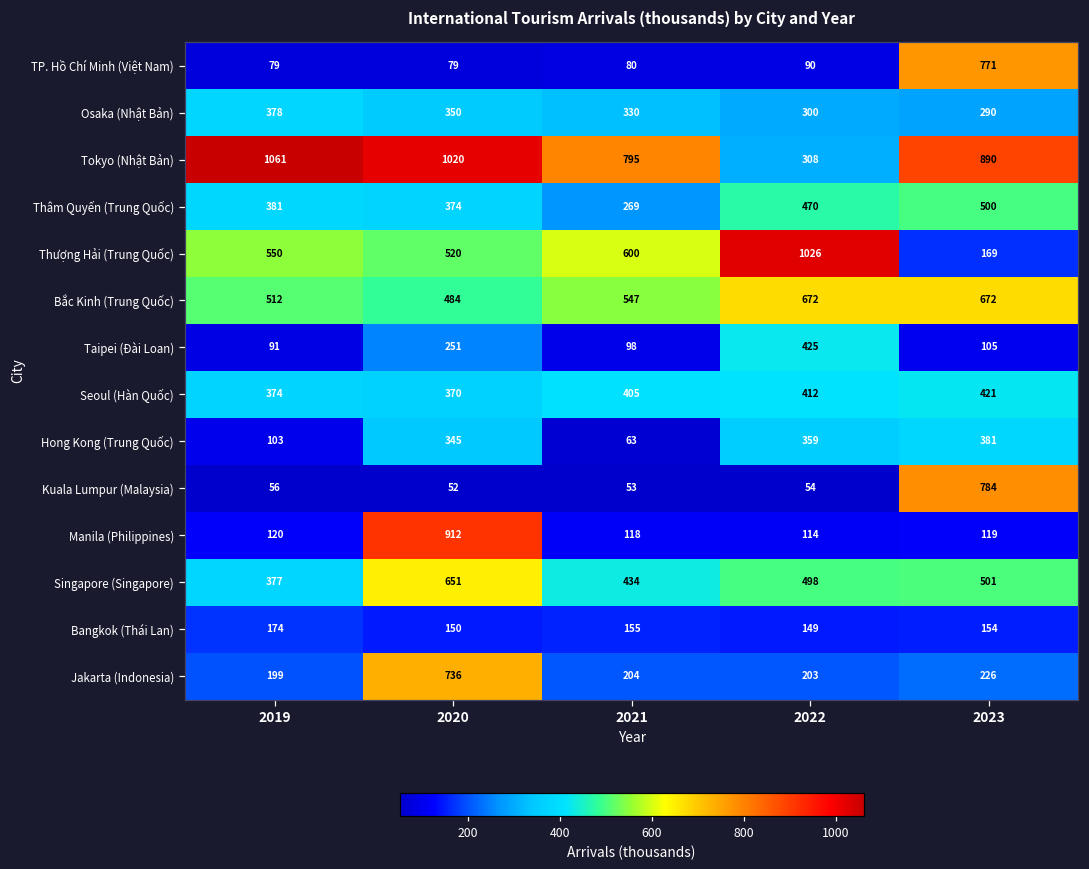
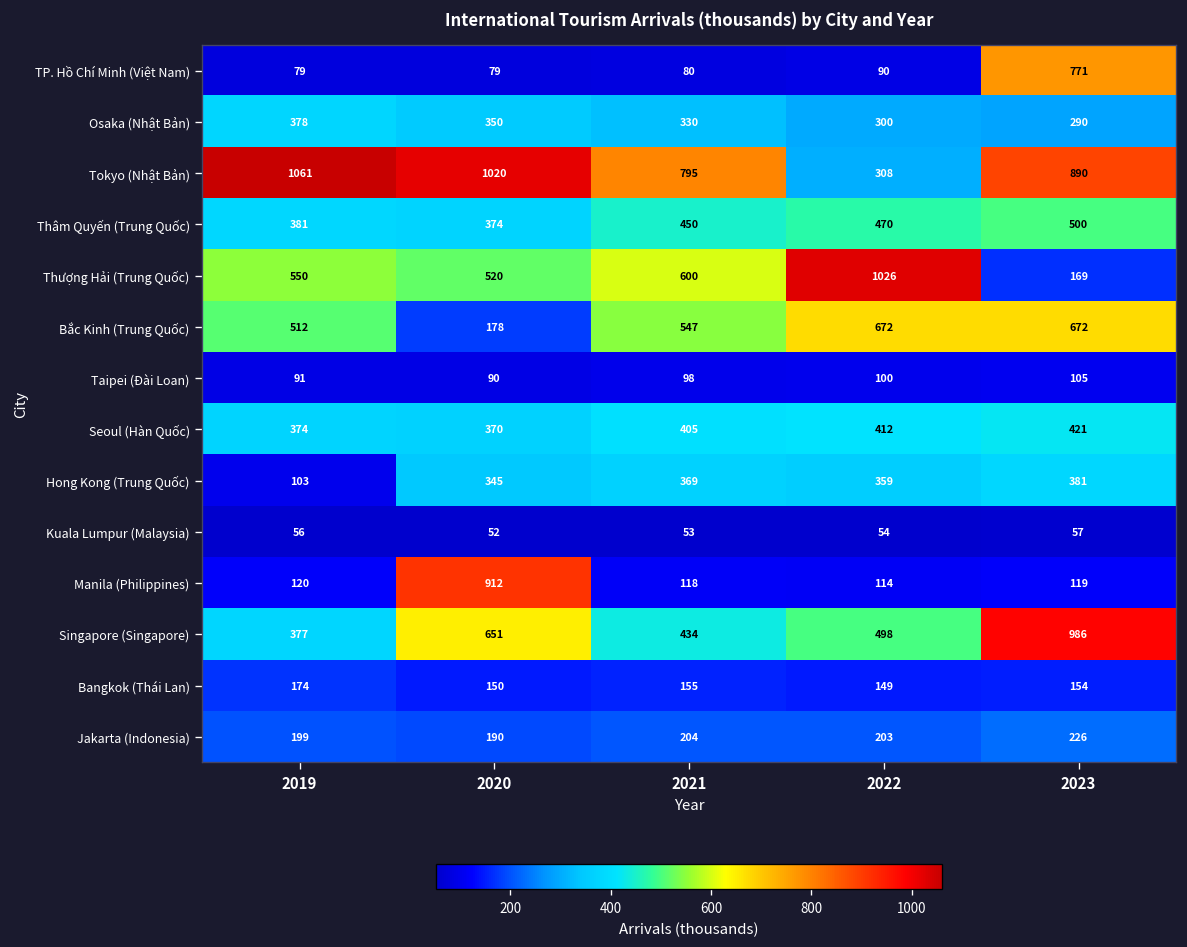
  {
    "TP. Hồ Chí Minh (Việt Nam)": {
      "2019": 79,
      "2020": 79,
      "2021": 80,
      "2022": 90,
      "2023": 771
    },
    "Osaka (Nhật Bản)": {
      "2019": 378,
      "2020": 350,
      "2021": 330,
      "2022": 300,
      "2023": 290
    },
    "Tokyo (Nhật Bản)": {
      "2019": 1061,
      "2020": 1020,
      "2021": 795,
      "2022": 308,
      "2023": 890
    },
    "Thâm Quyến (Trung Quốc)": {
      "2019": 381,
      "2020": 374,
-     "2021": 269,
+     "2021": 450,
      "2022": 470,
      "2023": 500
    },
    "Thượng Hải (Trung Quốc)": {
      "2019": 550,
      "2020": 520,
      "2021": 600,
      "2022": 1026,
      "2023": 169
    },
    "Bắc Kinh (Trung Quốc)": {
      "2019": 512,
-     "2020": 484,
+     "2020": 178,
      "2021": 547,
      "2022": 672,
      "2023": 672
    },
    "Taipei (Đài Loan)": {
      "2019": 91,
-     "2020": 251,
+     "2020": 90,
      "2021": 98,
-     "2022": 425,
+     "2022": 100,
      "2023": 105
    },
    "Seoul (Hàn Quốc)": {
      "2019": 374,
      "2020": 370,
      "2021": 405,
      "2022": 412,
      "2023": 421
    },
    "Hong Kong (Trung Quốc)": {
      "2019": 103,
      "2020": 345,
-     "2021": 63,
+     "2021": 369,
      "2022": 359,
      "2023": 381
    },
    "Kuala Lumpur (Malaysia)": {
      "2019": 56,
      "2020": 52,
      "2021": 53,
      "2022": 54,
-     "2023": 784
+     "2023": 57
    },
    "Manila (Philippines)": {
      "2019": 120,
      "2020": 912,
      "2021": 118,
      "2022": 114,
      "2023": 119
    },
    "Singapore (Singapore)": {
      "2019": 377,
      "2020": 651,
      "2021": 434,
      "2022": 498,
-     "2023": 501
+     "2023": 986
    },
    "Bangkok (Thái Lan)": {
      "2019": 174,
      "2020": 150,
      "2021": 155,
      "2022": 149,
      "2023": 154
    },
    "Jakarta (Indonesia)": {
      "2019": 199,
-     "2020": 736,
+     "2020": 190,
      "2021": 204,
      "2022": 203,
      "2023": 226
    }
  }
